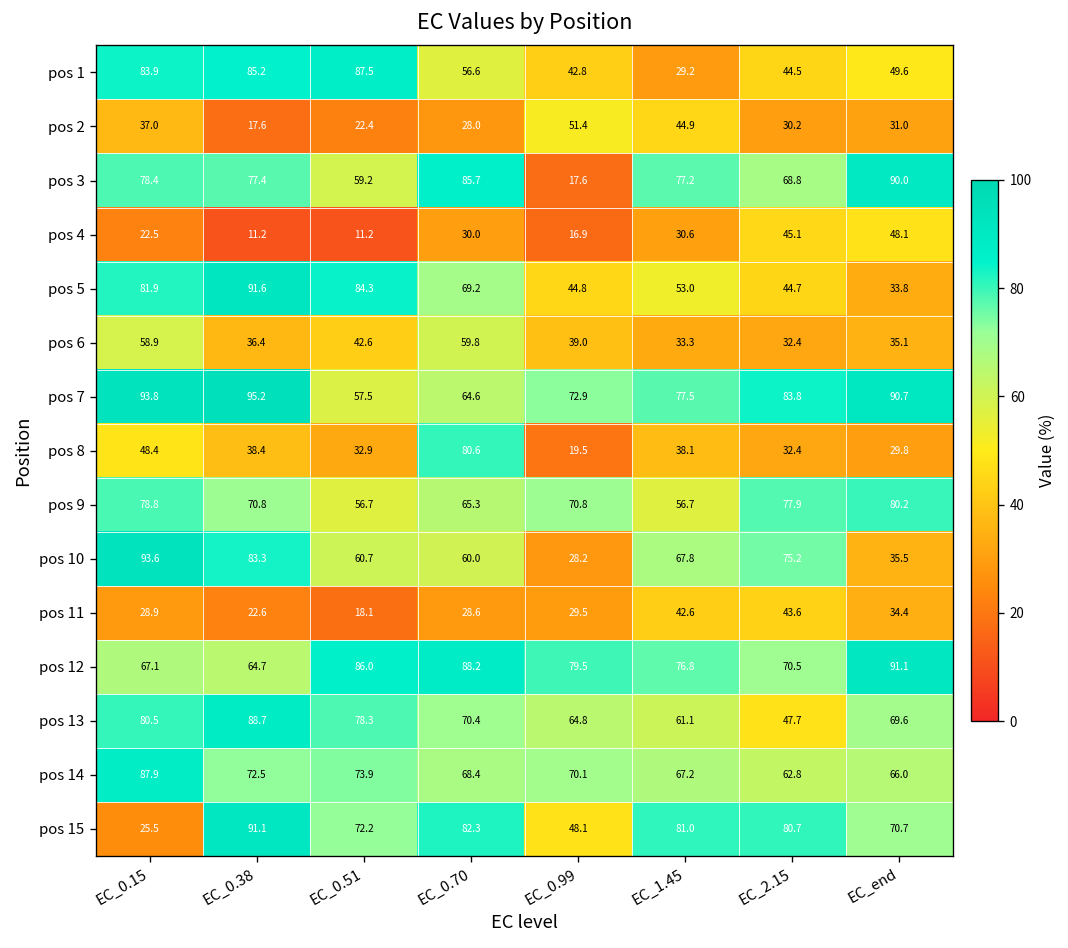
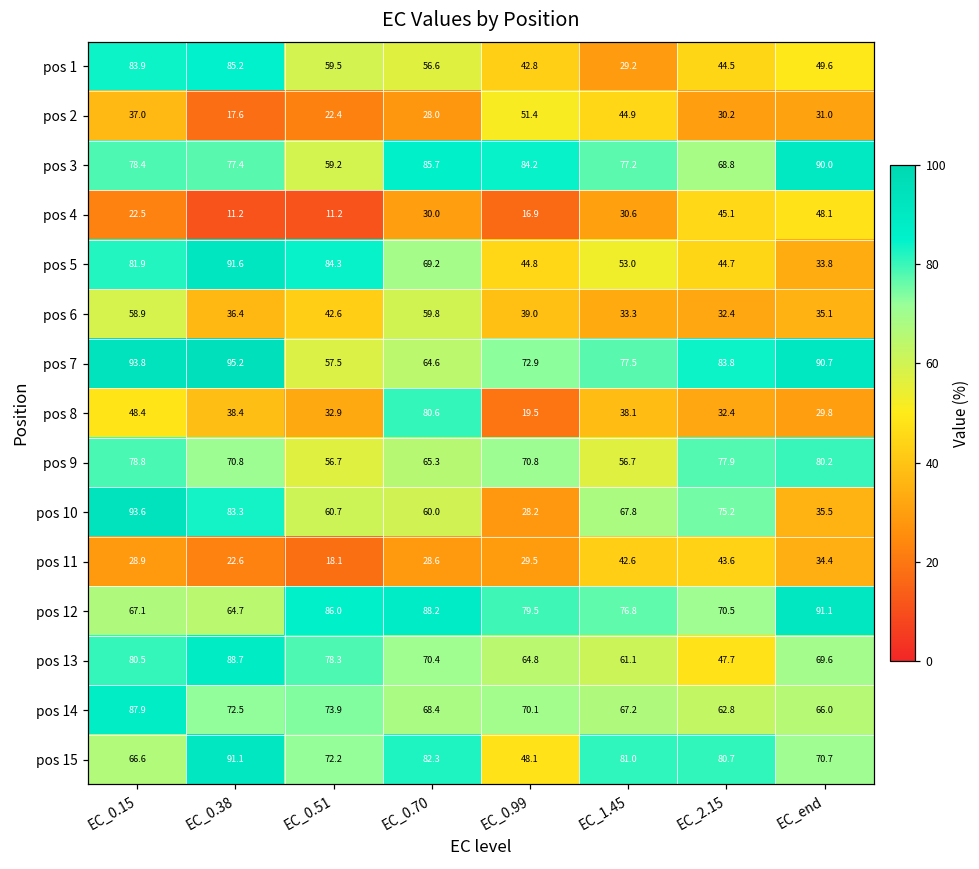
  {
    "pos 1": {
      "EC_0.15": 83.9,
      "EC_0.38": 85.2,
-     "EC_0.51": 87.5,
+     "EC_0.51": 59.5,
      "EC_0.70": 56.6,
      "EC_0.99": 42.8,
      "EC_1.45": 29.2,
      "EC_2.15": 44.5,
      "EC_end": 49.6
    },
    "pos 2": {
      "EC_0.15": 37.0,
      "EC_0.38": 17.6,
      "EC_0.51": 22.4,
      "EC_0.70": 28.0,
      "EC_0.99": 51.4,
      "EC_1.45": 44.9,
      "EC_2.15": 30.2,
      "EC_end": 31.0
    },
    "pos 3": {
      "EC_0.15": 78.4,
      "EC_0.38": 77.4,
      "EC_0.51": 59.2,
      "EC_0.70": 85.7,
-     "EC_0.99": 17.6,
+     "EC_0.99": 84.2,
      "EC_1.45": 77.2,
      "EC_2.15": 68.8,
      "EC_end": 90.0
    },
    "pos 4": {
      "EC_0.15": 22.5,
      "EC_0.38": 11.2,
      "EC_0.51": 11.2,
      "EC_0.70": 30.0,
      "EC_0.99": 16.9,
      "EC_1.45": 30.6,
      "EC_2.15": 45.1,
      "EC_end": 48.1
    },
    "pos 5": {
      "EC_0.15": 81.9,
      "EC_0.38": 91.6,
      "EC_0.51": 84.3,
      "EC_0.70": 69.2,
      "EC_0.99": 44.8,
      "EC_1.45": 53.0,
      "EC_2.15": 44.7,
      "EC_end": 33.8
    },
    "pos 6": {
      "EC_0.15": 58.9,
      "EC_0.38": 36.4,
      "EC_0.51": 42.6,
      "EC_0.70": 59.8,
      "EC_0.99": 39.0,
      "EC_1.45": 33.3,
      "EC_2.15": 32.4,
      "EC_end": 35.1
    },
    "pos 7": {
      "EC_0.15": 93.8,
      "EC_0.38": 95.2,
      "EC_0.51": 57.5,
      "EC_0.70": 64.6,
      "EC_0.99": 72.9,
      "EC_1.45": 77.5,
      "EC_2.15": 83.8,
      "EC_end": 90.7
    },
    "pos 8": {
      "EC_0.15": 48.4,
      "EC_0.38": 38.4,
      "EC_0.51": 32.9,
      "EC_0.70": 80.6,
      "EC_0.99": 19.5,
      "EC_1.45": 38.1,
      "EC_2.15": 32.4,
      "EC_end": 29.8
    },
    "pos 9": {
      "EC_0.15": 78.8,
      "EC_0.38": 70.8,
      "EC_0.51": 56.7,
      "EC_0.70": 65.3,
      "EC_0.99": 70.8,
      "EC_1.45": 56.7,
      "EC_2.15": 77.9,
      "EC_end": 80.2
    },
    "pos 10": {
      "EC_0.15": 93.6,
      "EC_0.38": 83.3,
      "EC_0.51": 60.7,
      "EC_0.70": 60.0,
      "EC_0.99": 28.2,
      "EC_1.45": 67.8,
      "EC_2.15": 75.2,
      "EC_end": 35.5
    },
    "pos 11": {
      "EC_0.15": 28.9,
      "EC_0.38": 22.6,
      "EC_0.51": 18.1,
      "EC_0.70": 28.6,
      "EC_0.99": 29.5,
      "EC_1.45": 42.6,
      "EC_2.15": 43.6,
      "EC_end": 34.4
    },
    "pos 12": {
      "EC_0.15": 67.1,
      "EC_0.38": 64.7,
      "EC_0.51": 86.0,
      "EC_0.70": 88.2,
      "EC_0.99": 79.5,
      "EC_1.45": 76.8,
      "EC_2.15": 70.5,
      "EC_end": 91.1
    },
    "pos 13": {
      "EC_0.15": 80.5,
      "EC_0.38": 88.7,
      "EC_0.51": 78.3,
      "EC_0.70": 70.4,
      "EC_0.99": 64.8,
      "EC_1.45": 61.1,
      "EC_2.15": 47.7,
      "EC_end": 69.6
    },
    "pos 14": {
      "EC_0.15": 87.9,
      "EC_0.38": 72.5,
      "EC_0.51": 73.9,
      "EC_0.70": 68.4,
      "EC_0.99": 70.1,
      "EC_1.45": 67.2,
      "EC_2.15": 62.8,
      "EC_end": 66.0
    },
    "pos 15": {
-     "EC_0.15": 25.5,
+     "EC_0.15": 66.6,
      "EC_0.38": 91.1,
      "EC_0.51": 72.2,
      "EC_0.70": 82.3,
      "EC_0.99": 48.1,
      "EC_1.45": 81.0,
      "EC_2.15": 80.7,
      "EC_end": 70.7
    }
  }
